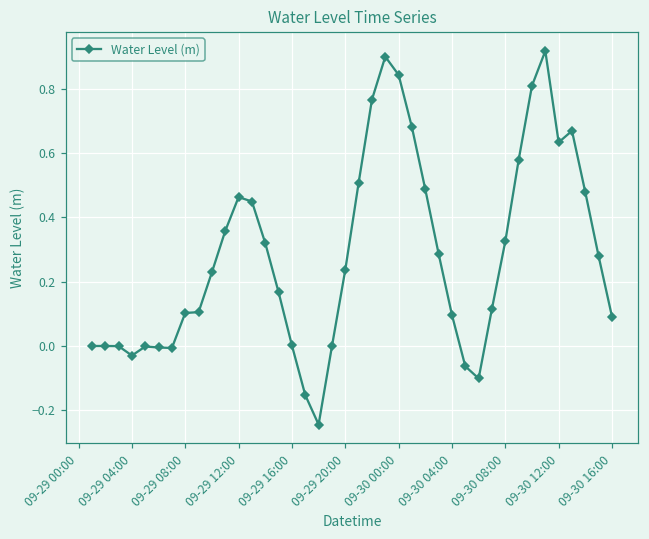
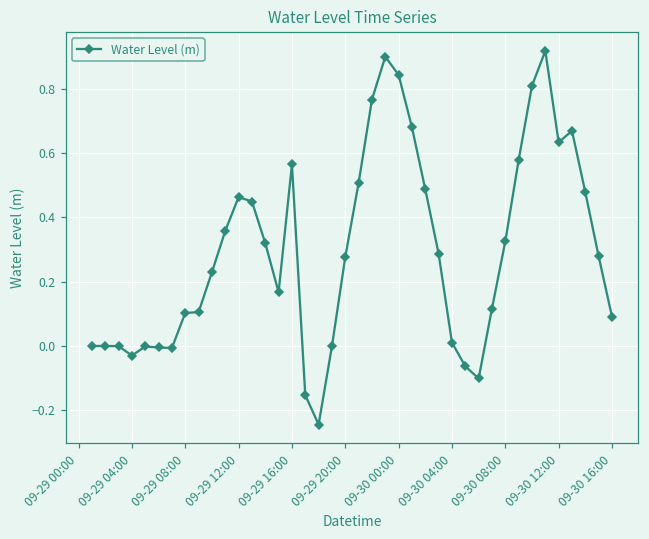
  {
    "09-29 04:00": -0.03,
    "09-29 08:00": 0.10,
    "09-29 12:00": 0.46,
-   "09-29 16:00": 0.00,
-   "09-29 20:00": 0.24,
+   "09-29 16:00": 0.57,
+   "09-29 20:00": 0.28,
    "09-30 00:00": 0.84,
-   "09-30 04:00": 0.10,
+   "09-30 04:00": 0.01,
    "09-30 08:00": 0.33,
    "09-30 12:00": 0.63,
    "09-30 16:00": 0.09
  }
